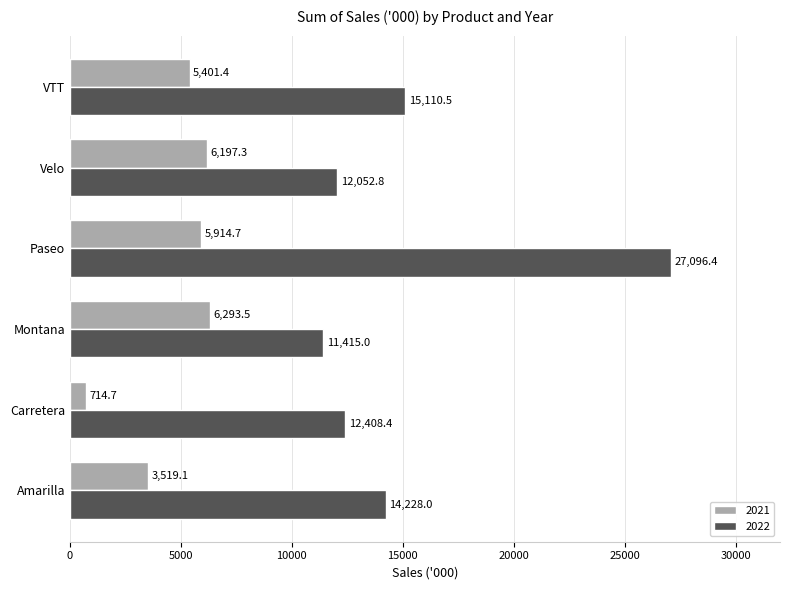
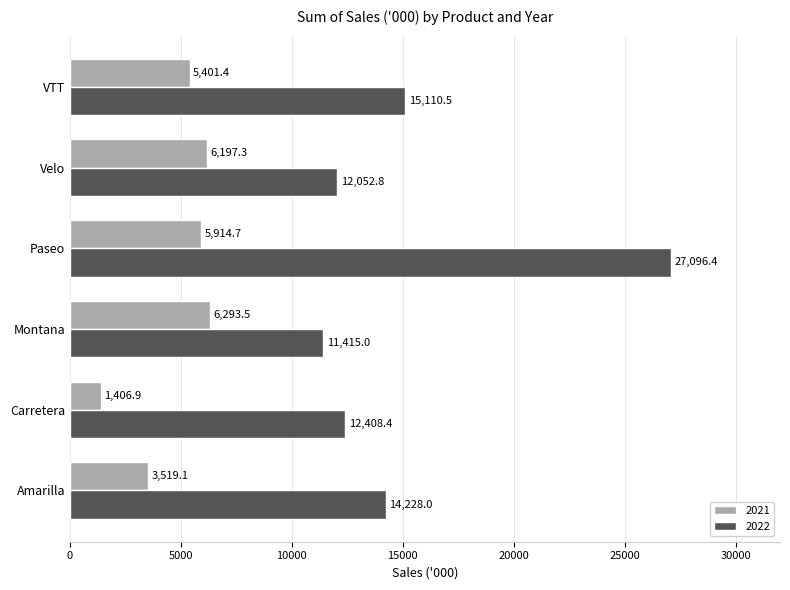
  {
    "2021": {
      "VTT": "5,401.4",
      "Velo": "6,197.3",
      "Paseo": "5,914.7",
      "Montana": "6,293.5",
-     "Carretera": "714.7",
+     "Carretera": "1,406.9",
      "Amarilla": "3,519.1"
    },
    "2022": {
      "VTT": "15,110.5",
      "Velo": "12,052.8",
      "Paseo": "27,096.4",
      "Montana": "11,415.0",
      "Carretera": "12,408.4",
      "Amarilla": "14,228.0"
    }
  }
